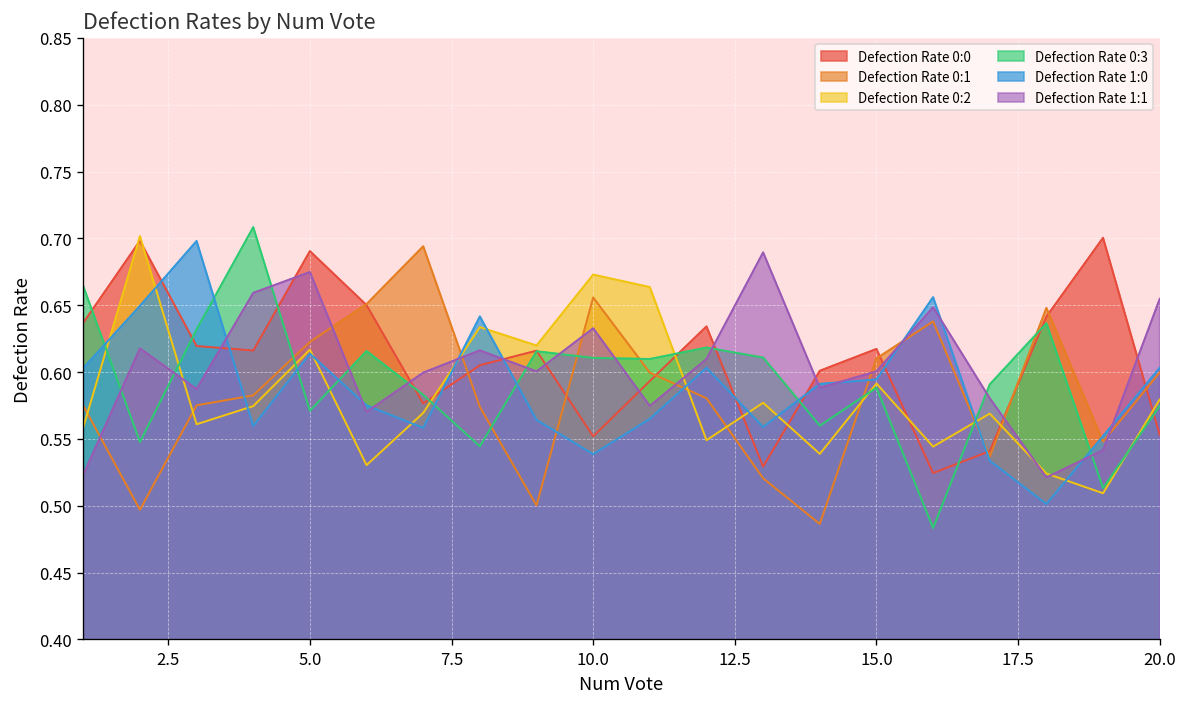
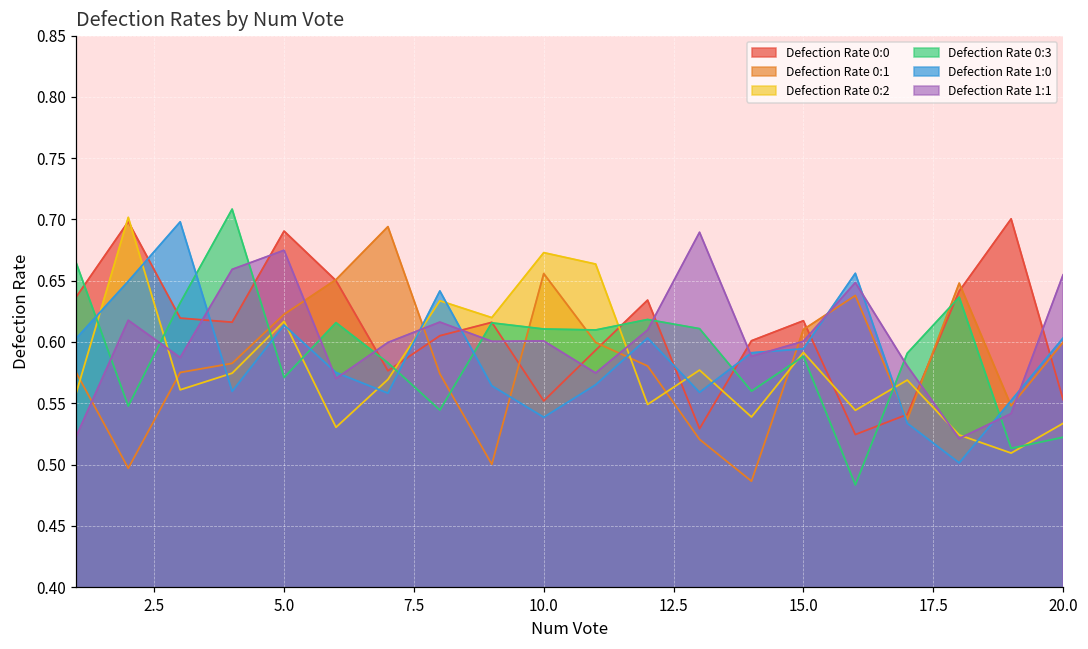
  {
    "Defection Rate 0:2": {
      "5.0": 0.617,
      "10.0": 0.673,
      "15.0": 0.591,
-     "20.0": 0.579
+     "20.0": 0.534
    },
    "Defection Rate 0:3": {
      "5.0": 0.571,
      "10.0": 0.611,
      "15.0": 0.588,
-     "20.0": 0.575
+     "20.0": 0.522
    },
    "Defection Rate 1:0": {
      "5.0": 0.614,
      "10.0": 0.539,
      "15.0": 0.594,
      "20.0": 0.603
    },
    "Defection Rate 1:1": {
      "5.0": 0.675,
-     "10.0": 0.633,
+     "10.0": 0.601,
      "15.0": 0.601,
      "20.0": 0.655
    }
  }
